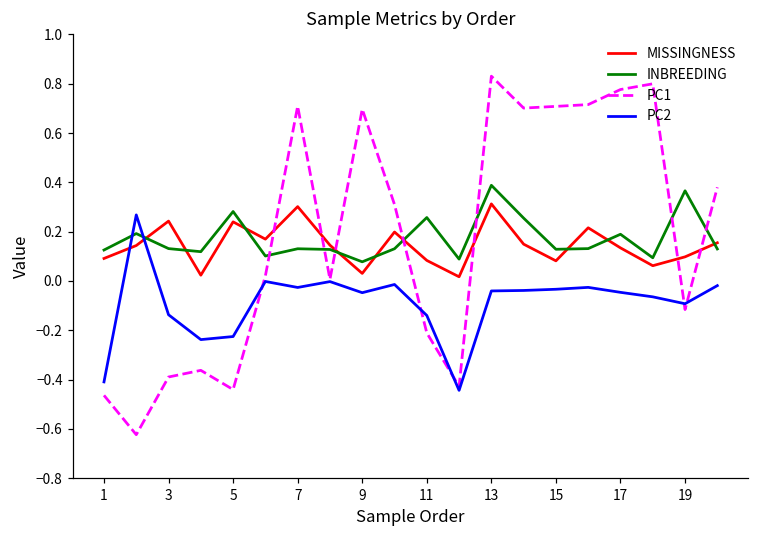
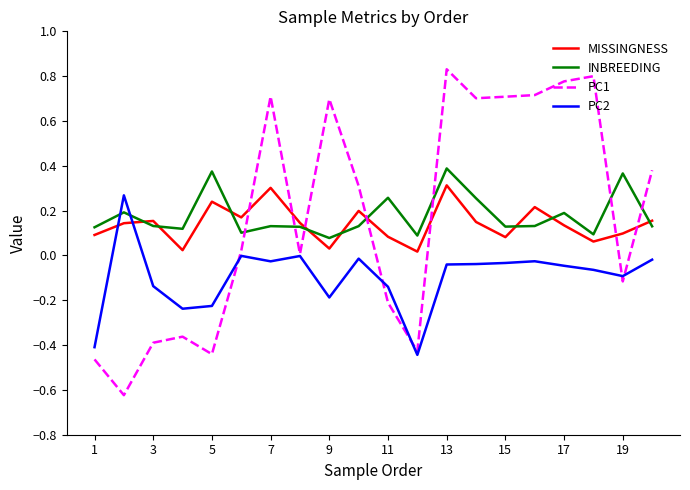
  {
    "MISSINGNESS": {
      "1": 0.09,
-     "3": 0.24,
+     "3": 0.15,
      "5": 0.24,
      "7": 0.30,
      "9": 0.03,
      "11": 0.08,
      "13": 0.31,
      "15": 0.08,
      "17": 0.13,
      "19": 0.10
    },
    "INBREEDING": {
      "1": 0.13,
      "3": 0.13,
-     "5": 0.28,
+     "5": 0.37,
      "7": 0.13,
      "9": 0.08,
      "11": 0.26,
      "13": 0.39,
      "15": 0.13,
      "17": 0.19,
      "19": 0.37
    },
    "PC1": {
      "1": -0.46,
      "3": -0.39,
      "5": -0.44,
      "7": 0.71,
      "9": 0.70,
      "11": -0.21,
      "13": 0.83,
      "15": 0.71,
      "17": 0.78,
      "19": -0.12
    },
    "PC2": {
      "1": -0.41,
      "3": -0.14,
      "5": -0.23,
      "7": -0.03,
-     "9": -0.05,
+     "9": -0.19,
      "11": -0.14,
      "13": -0.04,
      "15": -0.03,
      "17": -0.05,
      "19": -0.09
    }
  }
